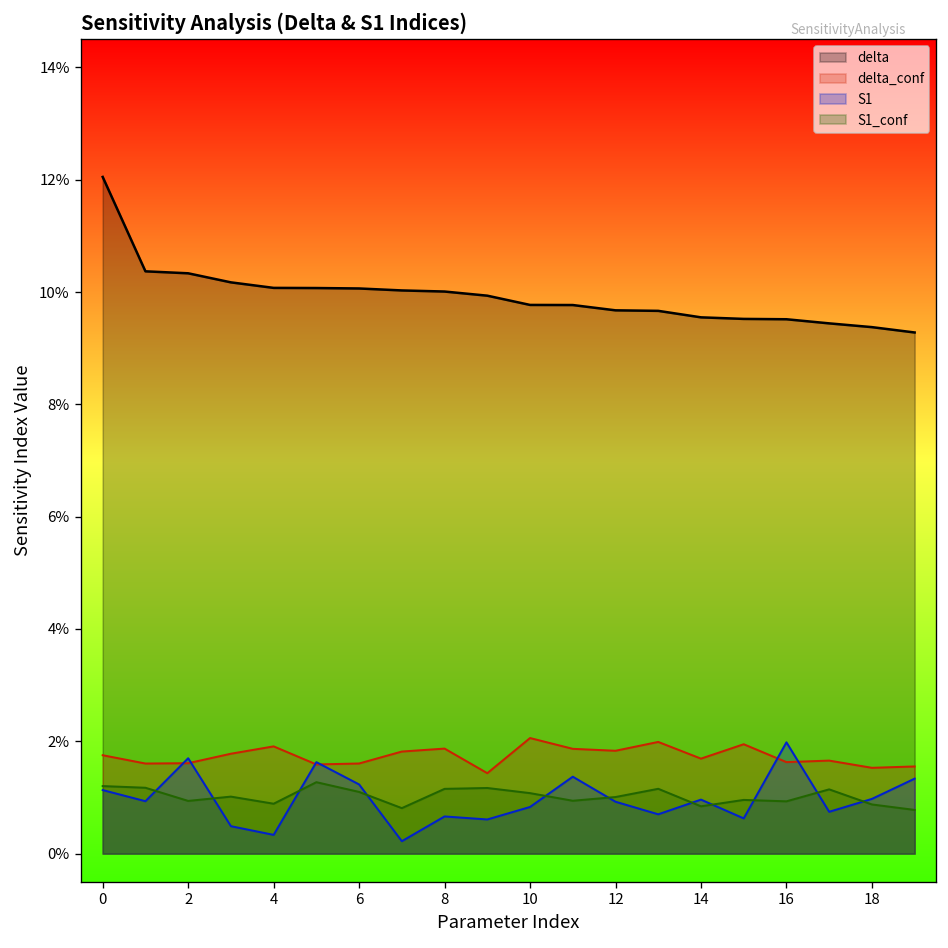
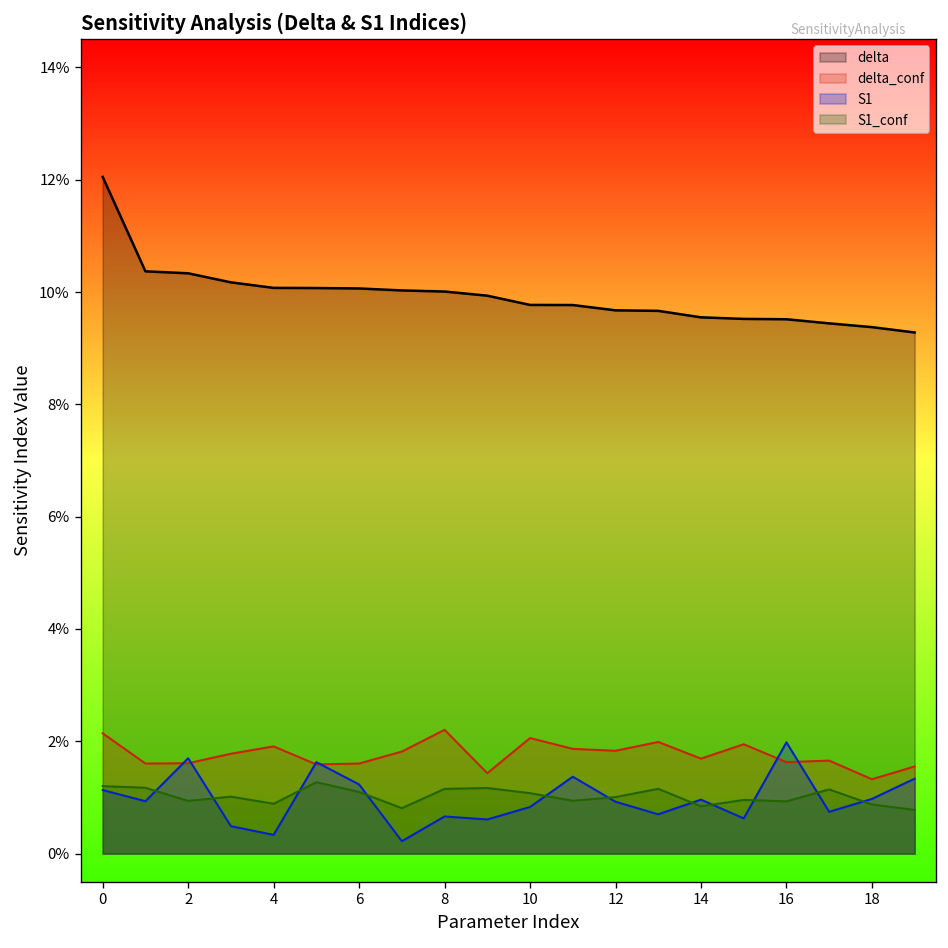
  {
    "delta_conf": {
-     "0": "1.8%",
+     "0": "2.1%",
      "2": "1.6%",
      "4": "1.9%",
      "6": "1.6%",
-     "8": "1.9%",
+     "8": "2.2%",
      "10": "2.1%",
      "12": "1.8%",
      "14": "1.7%",
      "16": "1.6%",
-     "18": "1.5%"
+     "18": "1.3%"
    },
    "S1": {
      "0": "1.1%",
      "2": "1.7%",
      "4": "0.3%",
      "6": "1.2%",
      "8": "0.7%",
      "10": "0.8%",
      "12": "0.9%",
      "14": "1.0%",
      "16": "2.0%",
      "18": "1.0%"
    }
  }
